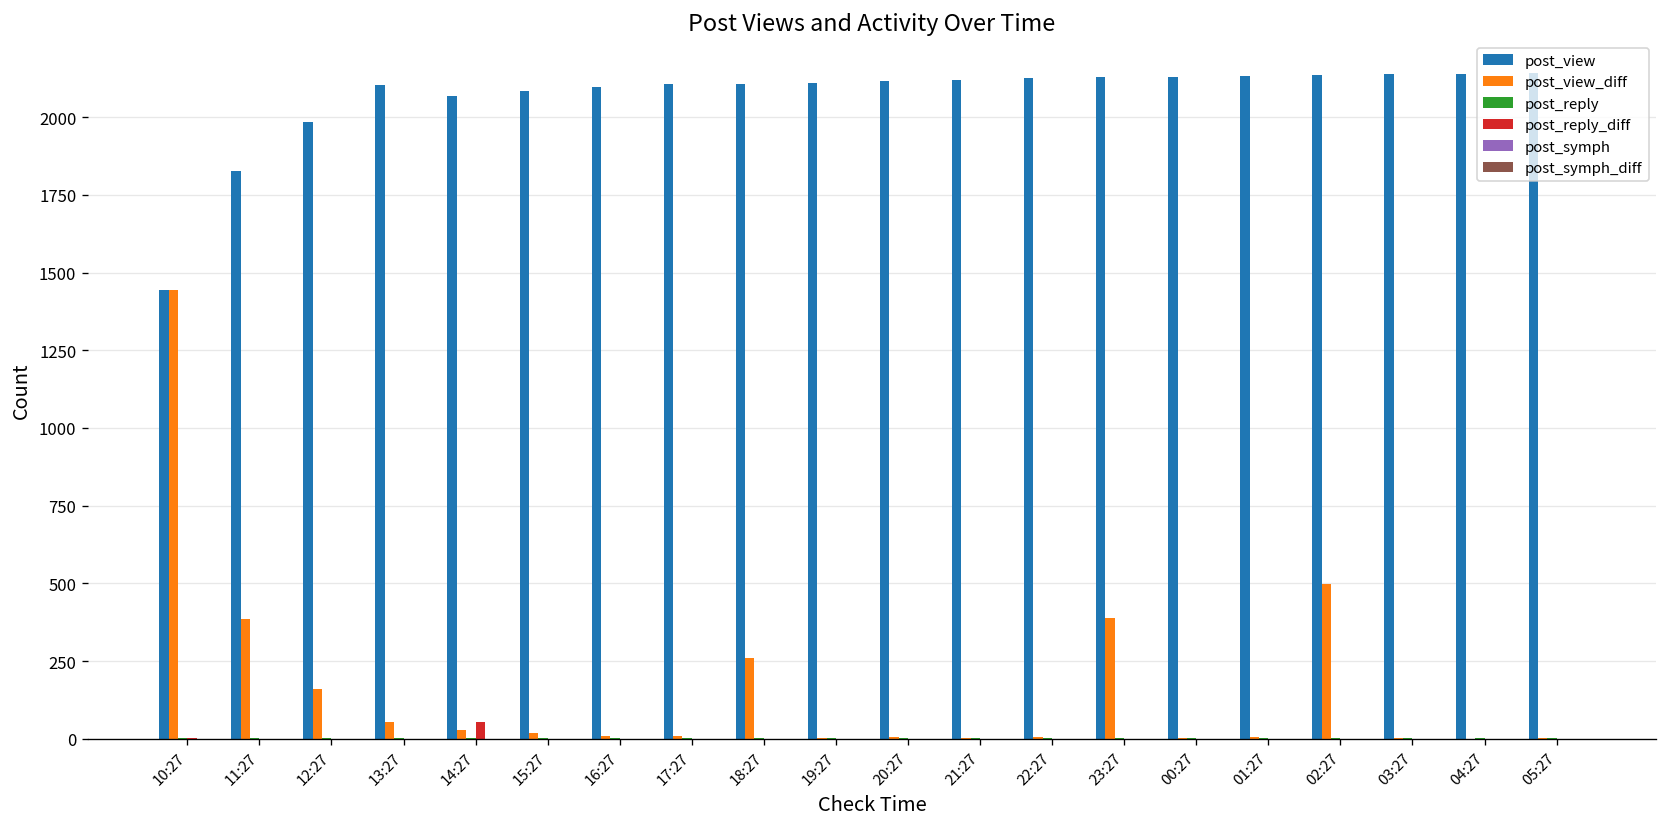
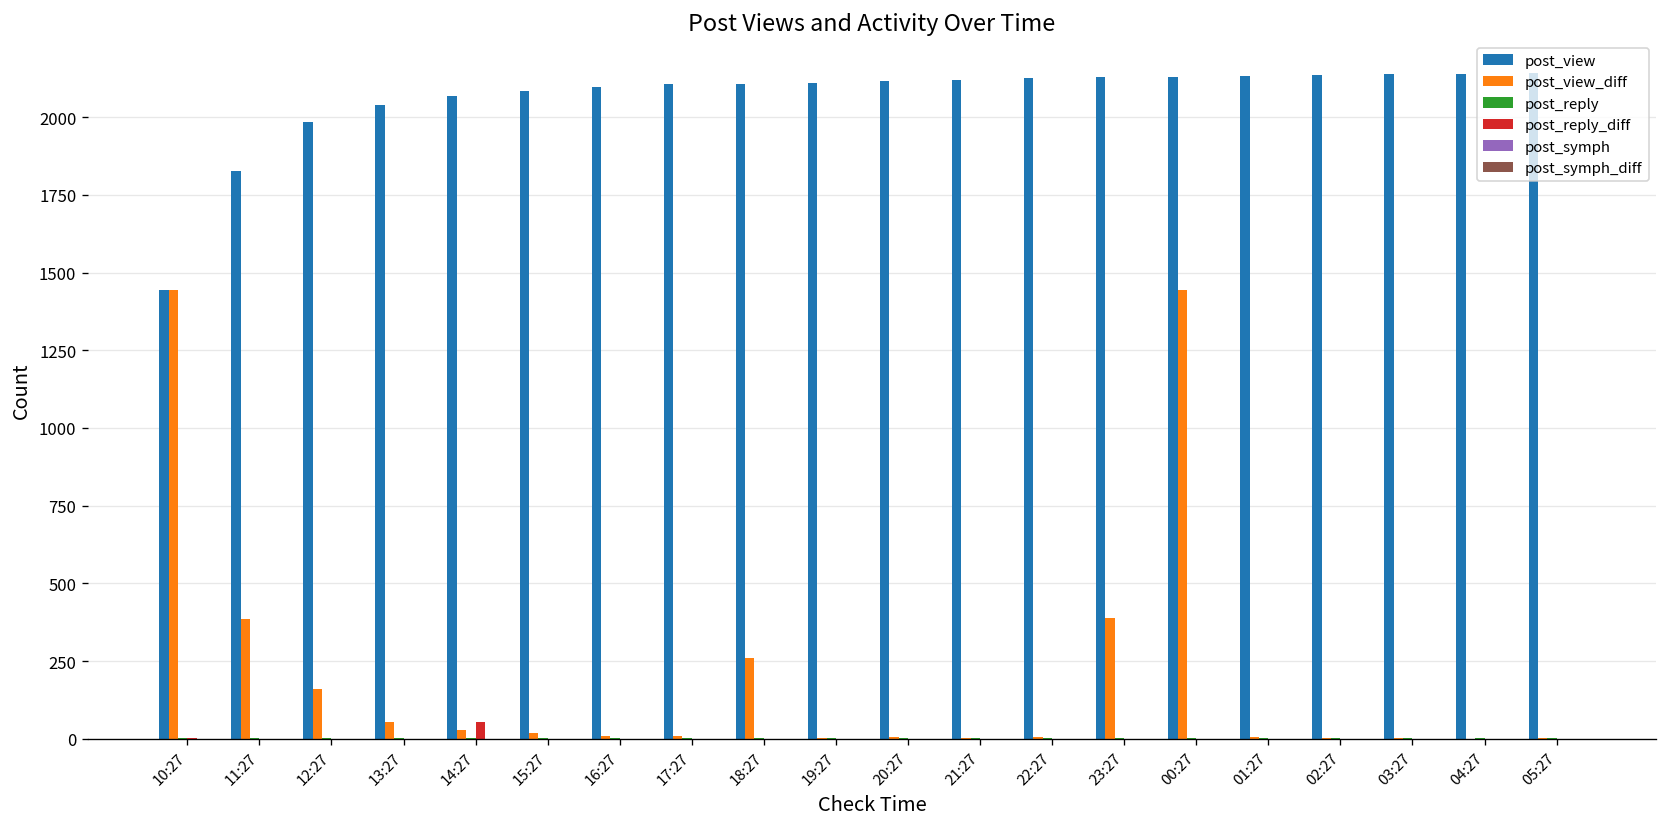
  {
    "post_view": {
      "10:27": 1440,
      "11:27": 1830,
      "12:27": 1990,
-     "13:27": 2100,
+     "13:27": 2040,
      "14:27": 2070,
      "15:27": 2090,
      "16:27": 2100,
      "17:27": 2110,
      "18:27": 2110,
      "19:27": 2110,
      "20:27": 2120,
      "21:27": 2120,
      "22:27": 2130,
      "23:27": 2130,
      "00:27": 2130,
      "01:27": 2130,
      "02:27": 2140,
      "03:27": 2140,
      "04:27": 2140
    },
    "post_view_diff": {
      "10:27": 1440,
      "11:27": 380,
      "12:27": 160,
      "13:27": 60,
      "14:27": 30,
      "15:27": 20,
      "16:27": 10,
      "17:27": 10,
      "18:27": 260,
      "23:27": 390,
-     "00:27": 0,
-     "02:27": 500,
+     "00:27": 1450,
+     "02:27": 0,
      "04:27": 0
    },
    "post_reply_diff": {
      "11:27": 0,
      "12:27": 0,
      "13:27": 0,
      "14:27": 50,
      "15:27": 0,
      "16:27": 0,
      "17:27": 0,
      "18:27": 0,
      "19:27": 0,
      "20:27": 0,
      "21:27": 0,
      "22:27": 0,
      "23:27": 0,
      "00:27": 0,
      "01:27": 0,
      "02:27": 0,
      "03:27": 0,
      "04:27": 0,
      "05:27": 0
    },
    "post_symph": {
      "10:27": 0,
      "11:27": 0,
      "12:27": 0,
      "13:27": 0,
      "14:27": 0,
      "15:27": 0,
      "16:27": 0,
      "17:27": 0,
      "18:27": 0,
      "19:27": 0,
      "20:27": 0,
      "21:27": 0,
      "22:27": 0,
      "23:27": 0,
      "00:27": 0,
      "01:27": 0,
      "02:27": 0,
      "03:27": 0,
      "04:27": 0,
      "05:27": 0
    },
    "post_symph_diff": {
      "10:27": 0,
      "11:27": 0,
      "12:27": 0,
      "13:27": 0,
      "14:27": 0,
      "15:27": 0,
      "16:27": 0,
      "17:27": 0,
      "18:27": 0,
      "19:27": 0,
      "20:27": 0,
      "21:27": 0,
      "22:27": 0,
      "23:27": 0,
      "00:27": 0,
      "01:27": 0,
      "02:27": 0,
      "03:27": 0,
      "04:27": 0,
      "05:27": 0
    }
  }
